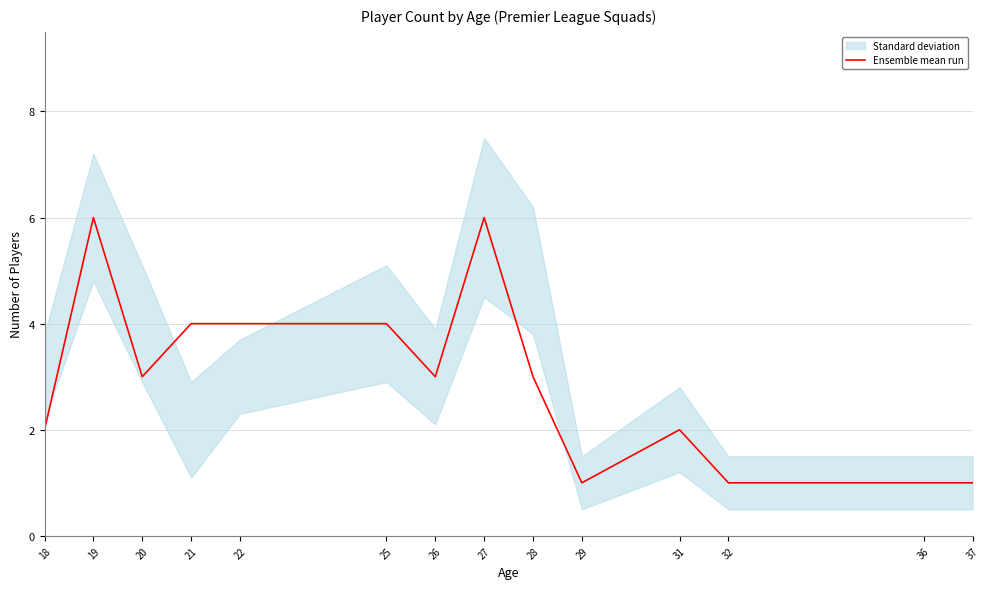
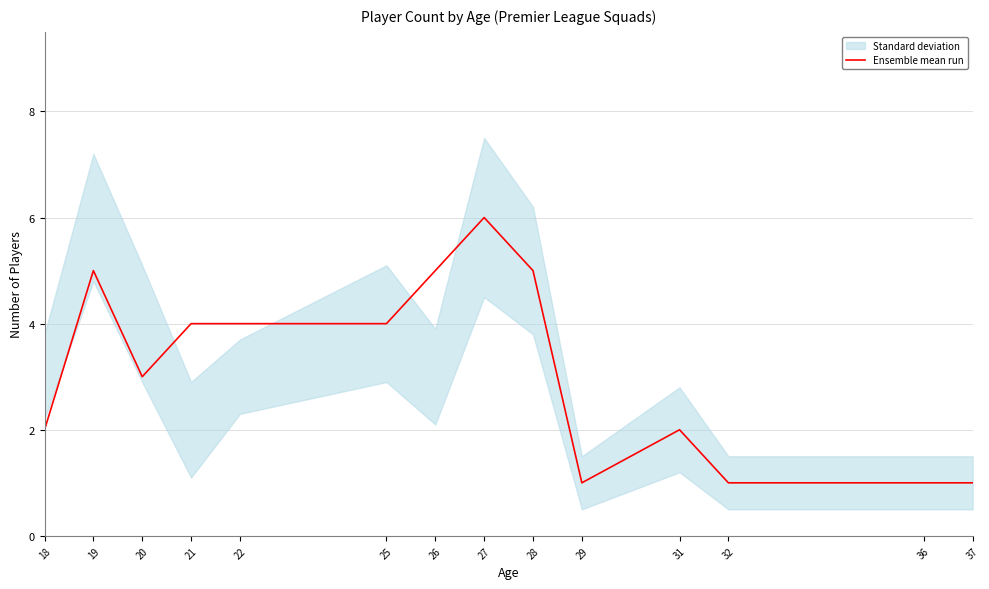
  {
    "Ensemble mean run": {
      "18": 2,
-     "19": 6,
+     "19": 5,
      "20": 3,
      "21": 4,
      "22": 4,
      "25": 4,
-     "26": 3,
+     "26": 5,
      "27": 6,
-     "28": 3,
+     "28": 5,
      "29": 1,
      "31": 2,
      "32": 1,
      "36": 1,
      "37": 1
    }
  }
